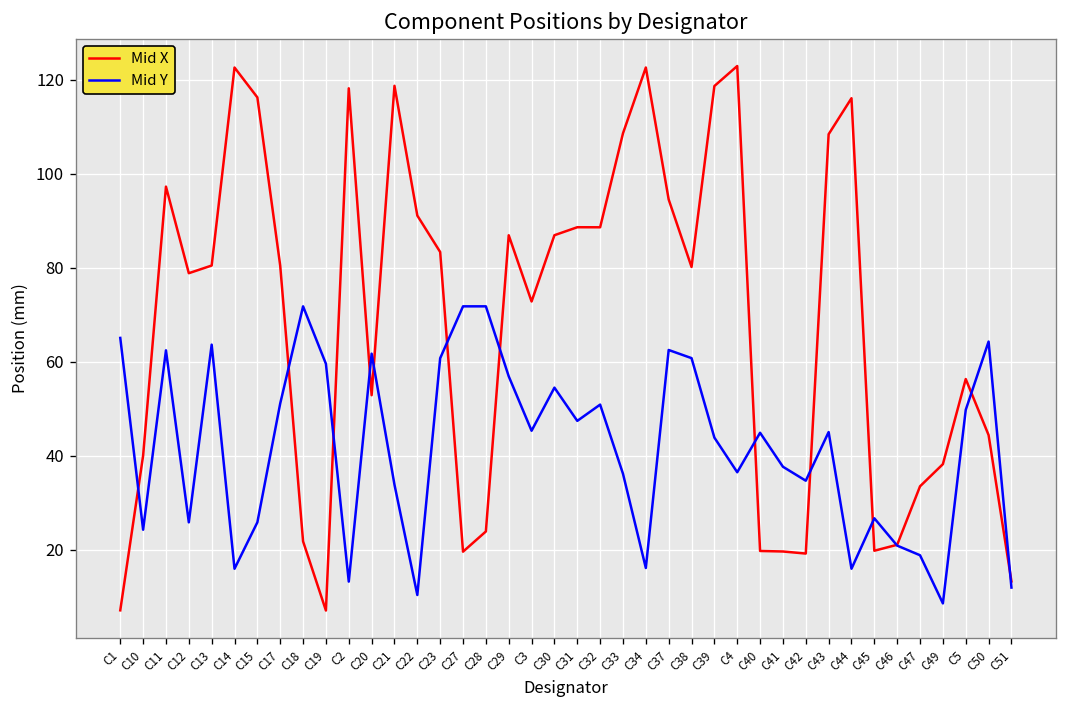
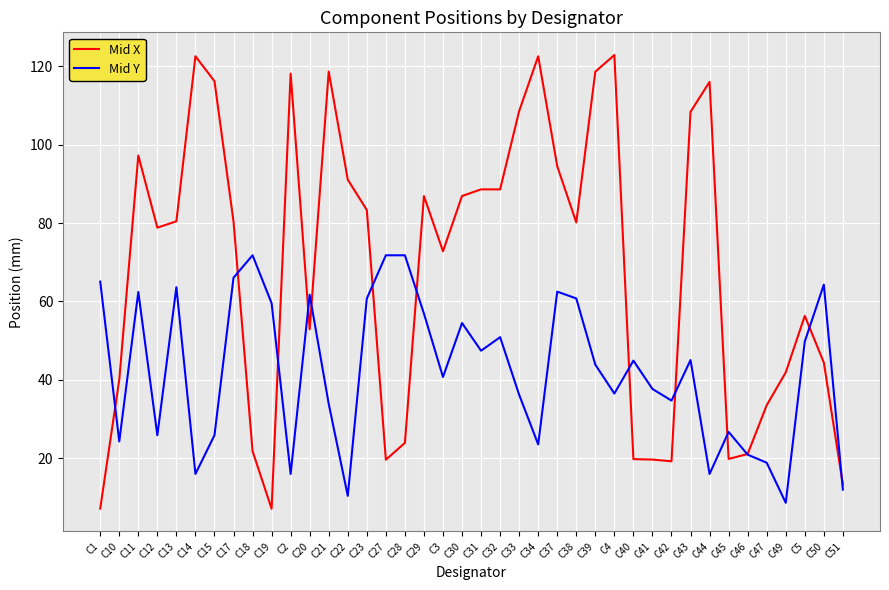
  {
    "Mid X": {
      "C1": 7,
      "C10": 40,
      "C11": 97,
      "C12": 79,
      "C13": 80,
      "C14": 123,
      "C15": 116,
      "C17": 80,
      "C18": 22,
      "C19": 7,
      "C2": 118,
      "C20": 53,
      "C21": 119,
      "C22": 91,
      "C23": 83,
      "C27": 20,
      "C28": 24,
      "C29": 87,
      "C3": 73,
      "C30": 87,
      "C31": 89,
      "C32": 89,
      "C33": 109,
      "C34": 123,
      "C37": 95,
      "C38": 80,
      "C39": 119,
      "C4": 123,
      "C40": 20,
      "C41": 20,
      "C42": 19,
      "C43": 108,
      "C44": 116,
      "C45": 20,
      "C47": 34,
-     "C49": 38,
+     "C49": 42,
      "C5": 56,
      "C50": 44,
      "C51": 13
    },
    "Mid Y": {
      "C1": 65,
      "C10": 24,
      "C11": 62,
      "C12": 26,
      "C13": 64,
      "C14": 16,
      "C15": 26,
-     "C17": 51,
+     "C17": 66,
      "C18": 72,
      "C19": 60,
-     "C2": 13,
+     "C2": 16,
      "C20": 62,
      "C21": 34,
      "C22": 10,
      "C23": 61,
      "C27": 72,
      "C28": 72,
      "C29": 57,
-     "C3": 45,
+     "C3": 41,
      "C30": 55,
      "C31": 47,
      "C32": 51,
      "C33": 36,
-     "C34": 16,
+     "C34": 24,
      "C37": 63,
      "C38": 61,
      "C39": 44,
      "C4": 37,
      "C40": 45,
      "C41": 38,
      "C42": 35,
      "C43": 45,
      "C44": 16,
      "C45": 27,
      "C47": 19,
      "C49": 9,
      "C5": 50,
      "C50": 64,
      "C51": 12
    }
  }
